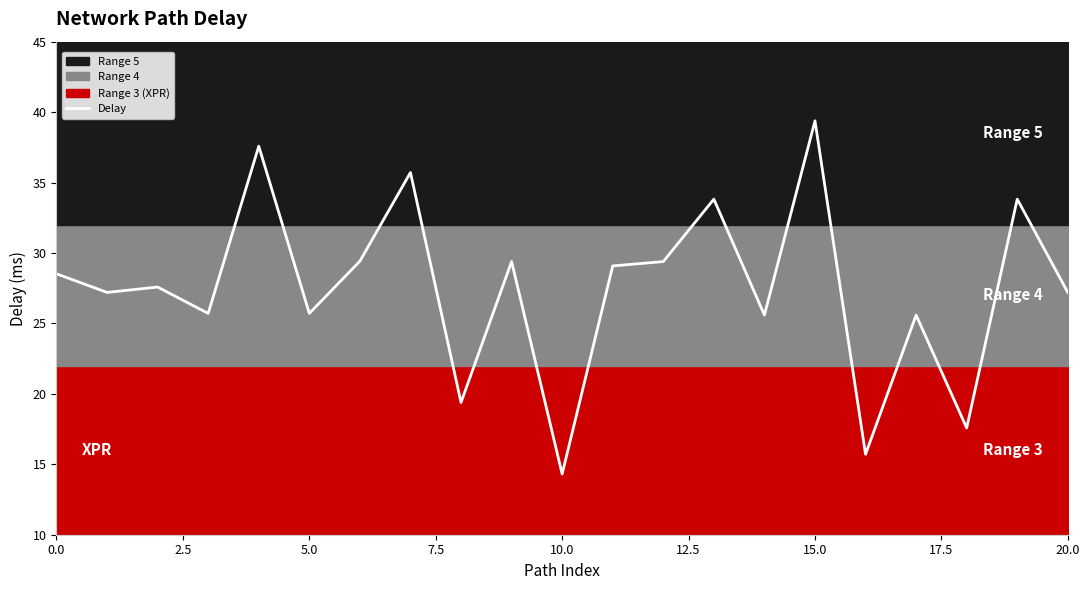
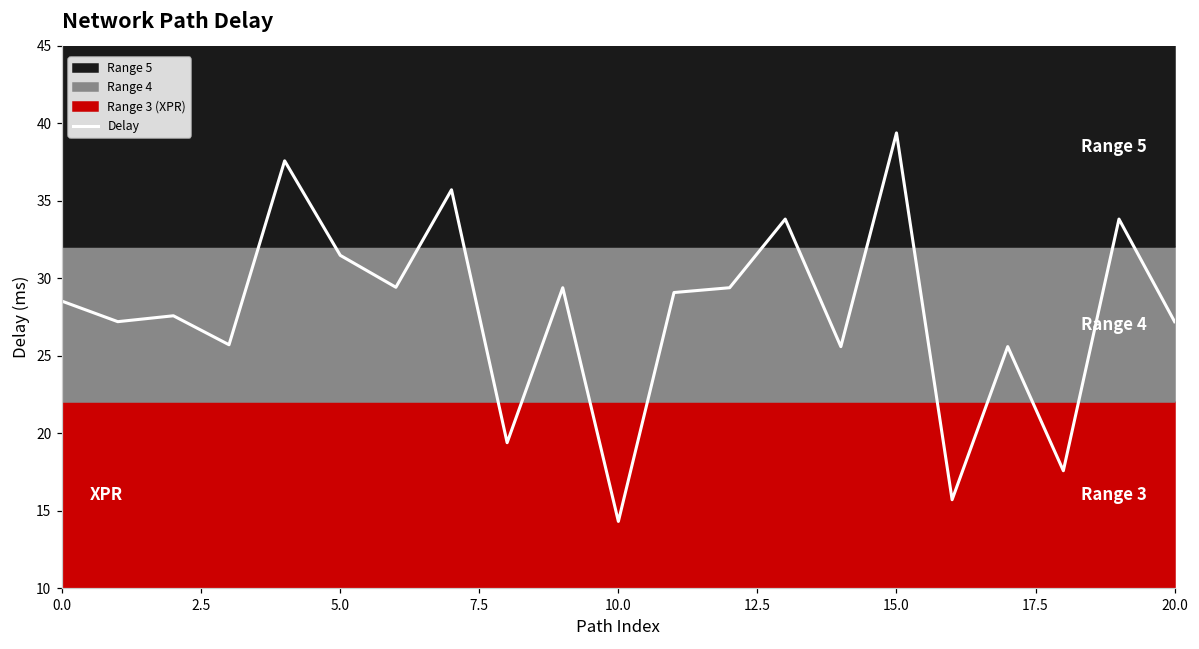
  {
    "Delay": {
      "0.0": 28.5,
-     "5.0": 25.7,
+     "5.0": 31.5,
      "10.0": 14.3,
      "15.0": 39.4,
      "20.0": 27.2
    }
  }
